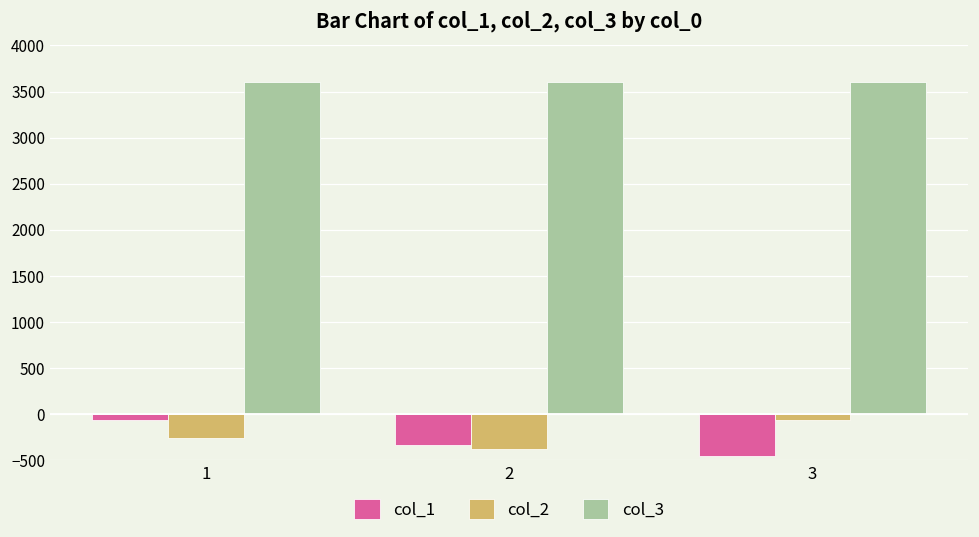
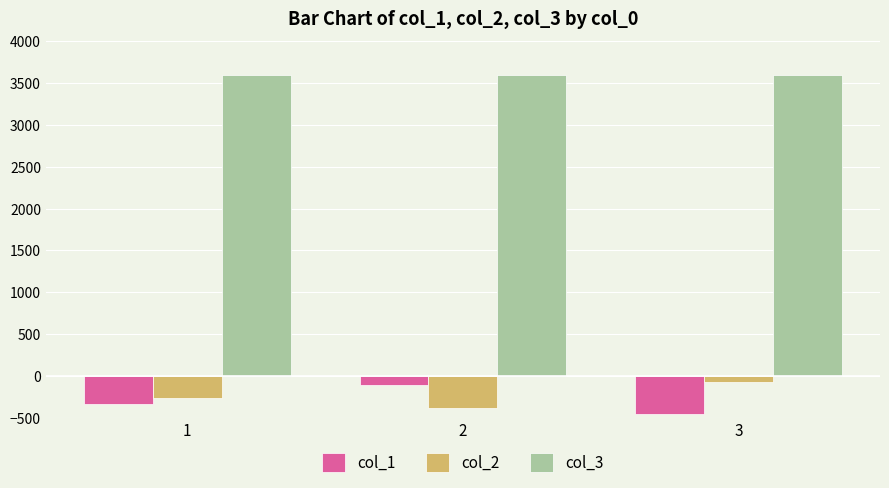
  {
    "col_1": {
-     "1": -100,
-     "2": -300,
+     "1": -300,
+     "2": -100,
      "3": -500
    },
    "col_2": {
      "1": -300,
      "2": -400,
      "3": -100
    },
    "col_3": {
      "1": 3600,
      "2": 3600,
      "3": 3600
    }
  }
